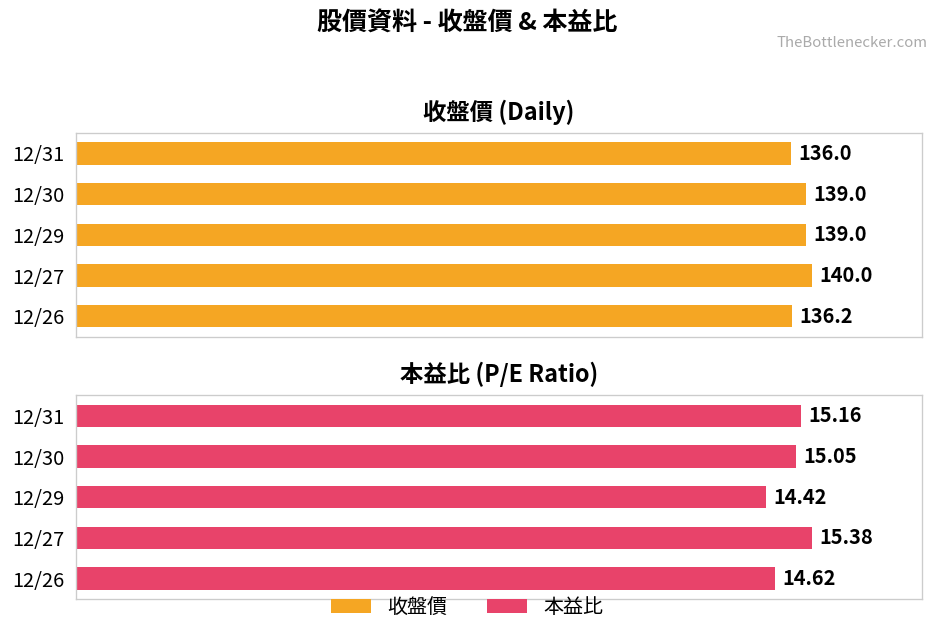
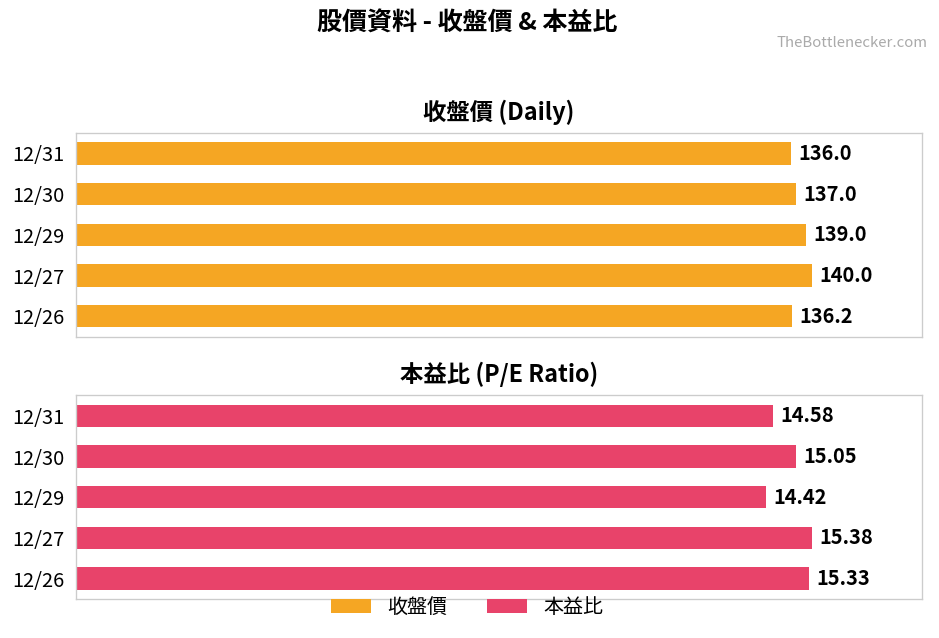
  {
    "收盤價 (Daily)": {
      "12/31": 136.0,
-     "12/30": 139.0,
+     "12/30": 137.0,
      "12/29": 139.0,
      "12/27": 140.0,
      "12/26": 136.2
    },
    "本益比 (P/E Ratio)": {
-     "12/31": 15.16,
+     "12/31": 14.58,
      "12/30": 15.05,
      "12/29": 14.42,
      "12/27": 15.38,
-     "12/26": 14.62
+     "12/26": 15.33
    }
  }
